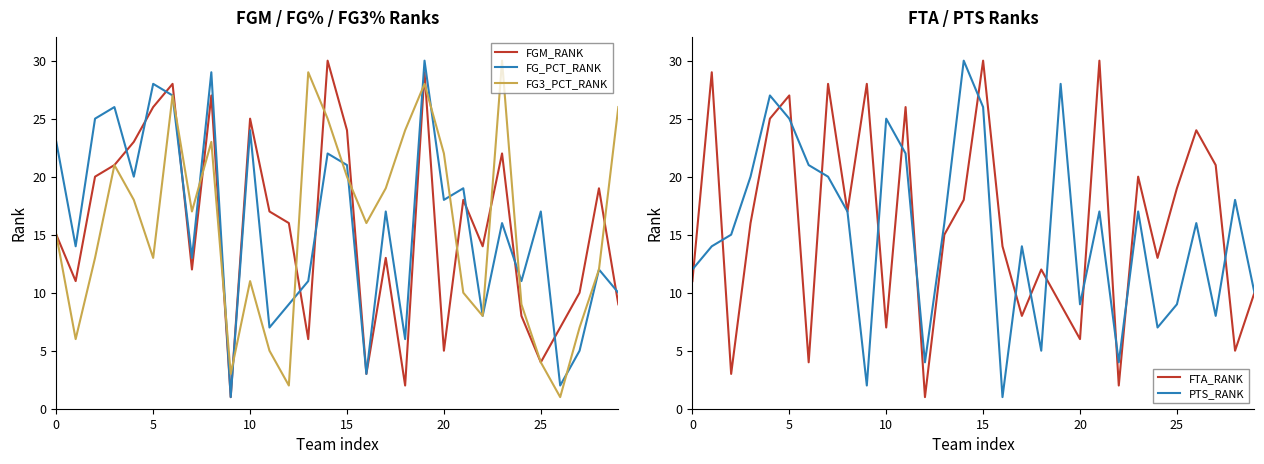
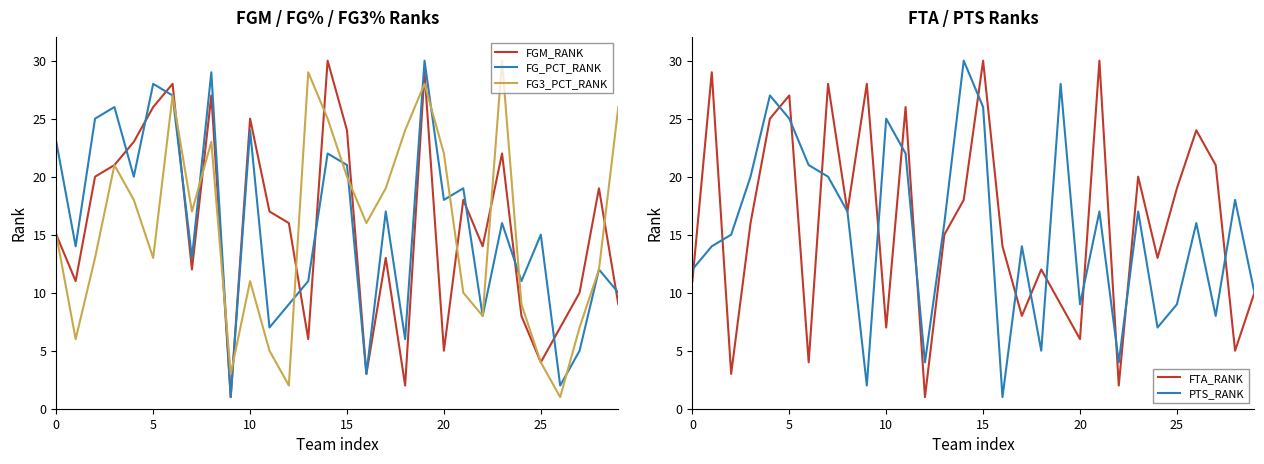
  {
    "FGM / FG% / FG3% Ranks": {
      "FGM_RANK": {
        "5": 26,
        "10": 25,
        "15": 24,
        "20": 5
      },
      "FG_PCT_RANK": {
        "0": 23,
        "5": 28,
        "10": 24,
        "15": 21,
        "20": 18,
-       "25": 17
+       "25": 15
      },
      "FG3_PCT_RANK": {
        "5": 13,
        "10": 11,
        "15": 20,
        "20": 22
      }
    },
    "FTA / PTS Ranks": {
      "FTA_RANK": {
        "0": 11.0,
        "5": 27.0,
        "10": 7.0,
        "15": 30.0,
        "20": 6.0,
        "25": 19.0
      },
      "PTS_RANK": {
        "0": 12.0,
        "5": 25.0,
        "10": 25.0,
        "15": 26.0,
        "20": 9.0,
        "25": 9.0
      }
    }
  }
